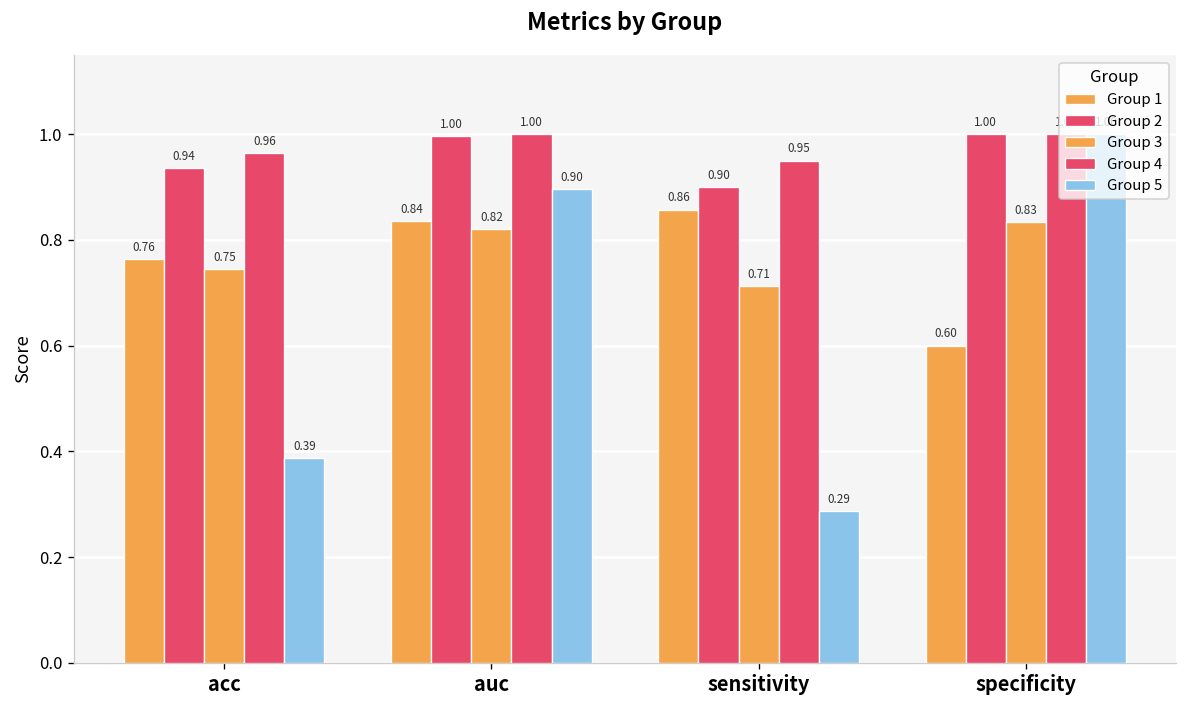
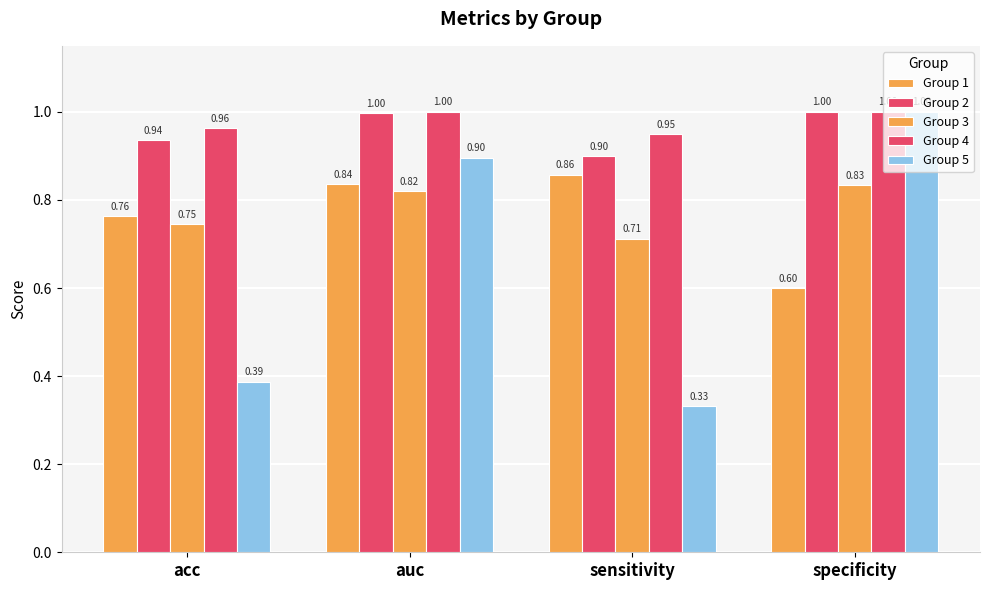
  {
    "Group 5": {
      "acc": 0.39,
      "auc": 0.90,
-     "sensitivity": 0.29
+     "sensitivity": 0.33
    }
  }
